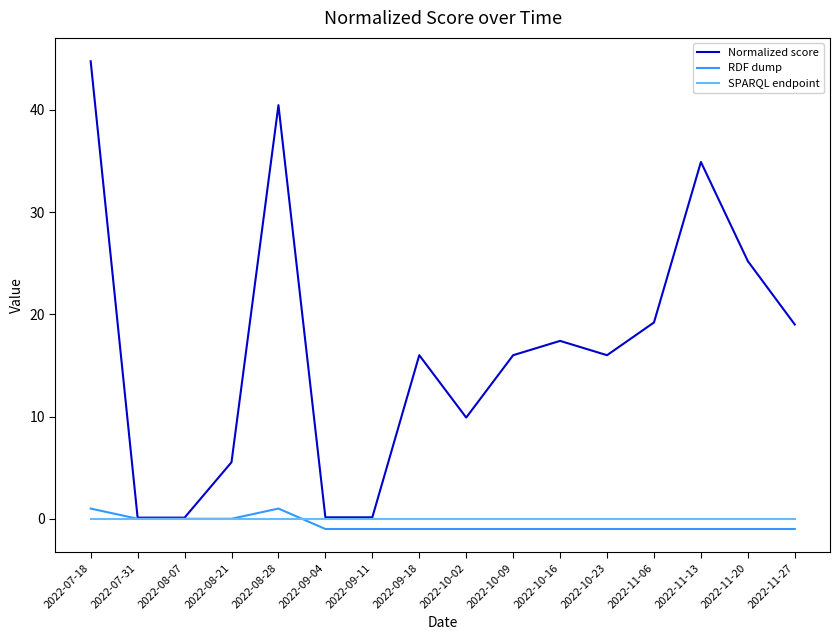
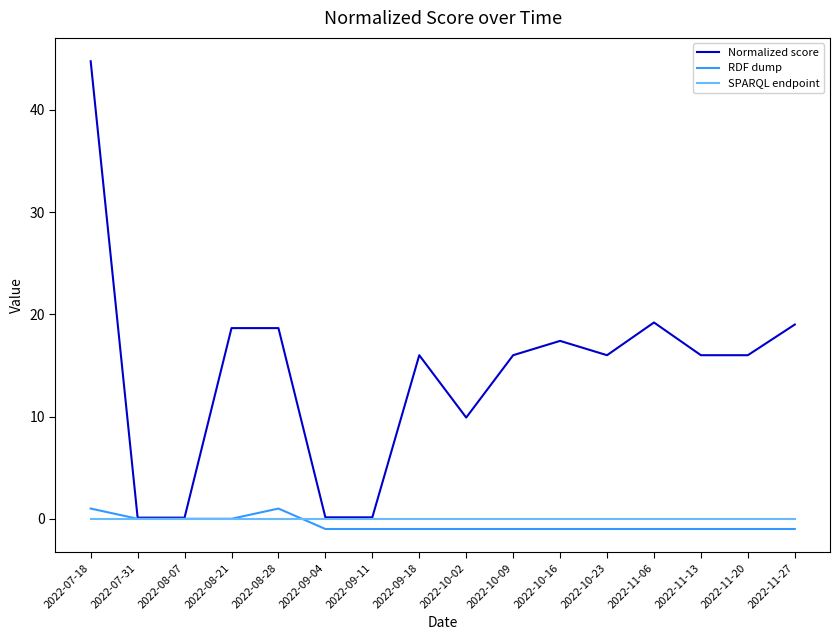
  {
    "Normalized score": {
      "2022-07-18": 44.8,
-     "2022-08-21": 5.5,
-     "2022-08-28": 40.5,
+     "2022-08-21": 18.7,
+     "2022-08-28": 18.7,
      "2022-09-18": 16.0,
      "2022-10-02": 9.9,
      "2022-10-09": 16.0,
      "2022-10-16": 17.4,
      "2022-10-23": 16.0,
      "2022-11-06": 19.2,
-     "2022-11-13": 34.9,
-     "2022-11-20": 25.2,
+     "2022-11-13": 16.0,
+     "2022-11-20": 16.0,
      "2022-11-27": 19.0
    },
    "RDF dump": {
      "2022-07-18": 1.0,
      "2022-08-28": 1.0,
      "2022-09-04": -1.0,
      "2022-09-11": -1.0,
      "2022-09-18": -1.0,
      "2022-10-02": -1.0,
      "2022-10-09": -1.0,
      "2022-10-16": -1.0,
      "2022-10-23": -1.0,
      "2022-11-06": -1.0,
      "2022-11-13": -1.0,
      "2022-11-20": -1.0,
      "2022-11-27": -1.0
    },
    "SPARQL endpoint": {
      "2022-07-18": 0.0,
      "2022-08-28": 0.0,
      "2022-09-18": 0.0,
      "2022-10-02": 0.0,
      "2022-10-09": 0.0,
      "2022-10-16": 0.0,
      "2022-10-23": 0.0,
      "2022-11-06": 0.0,
      "2022-11-13": 0.0,
      "2022-11-20": 0.0,
      "2022-11-27": 0.0
    }
  }
